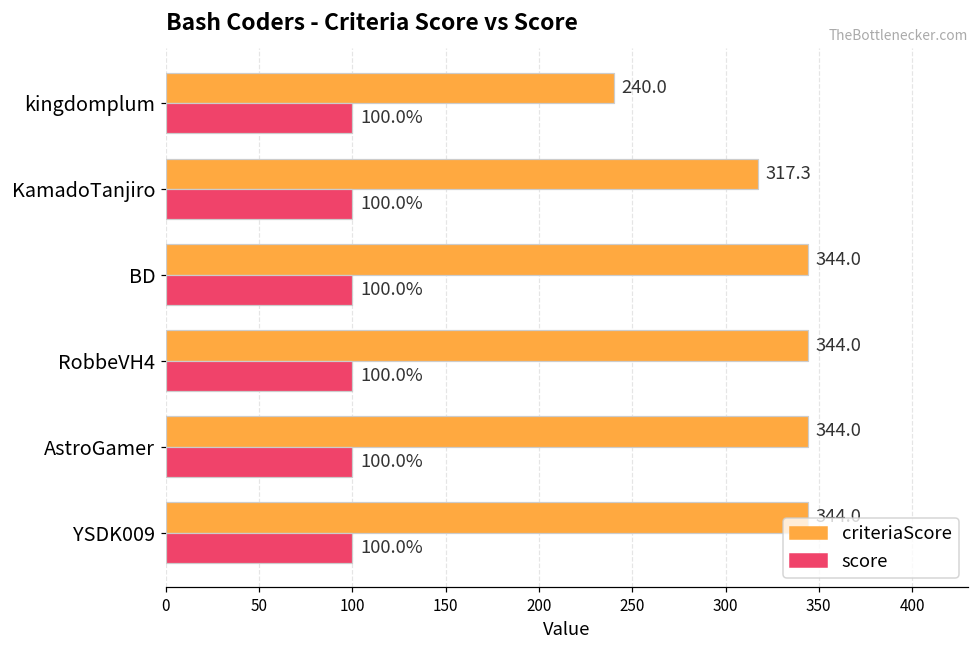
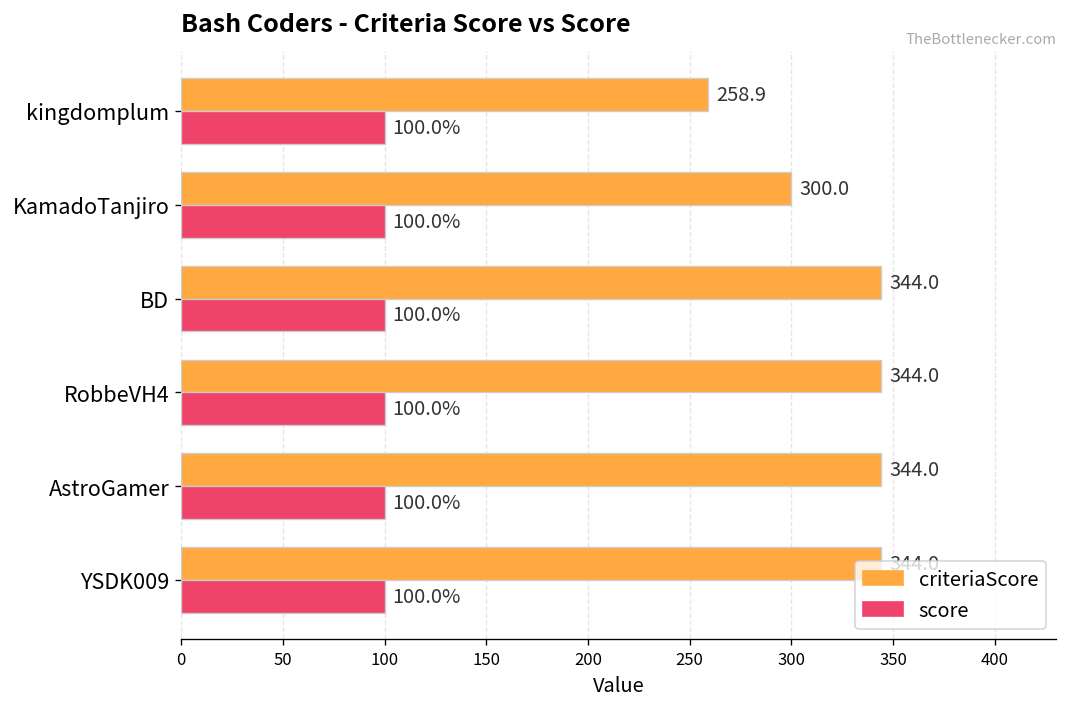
  {
    "criteriaScore": {
-     "kingdomplum": "240.0",
-     "KamadoTanjiro": "317.3",
+     "kingdomplum": "258.9",
+     "KamadoTanjiro": "300.0",
      "BD": "344.0",
      "RobbeVH4": "344.0",
      "AstroGamer": "344.0"
    },
    "score": {
      "kingdomplum": "100.0%",
      "KamadoTanjiro": "100.0%",
      "BD": "100.0%",
      "RobbeVH4": "100.0%",
      "AstroGamer": "100.0%",
      "YSDK009": "100.0%"
    }
  }
